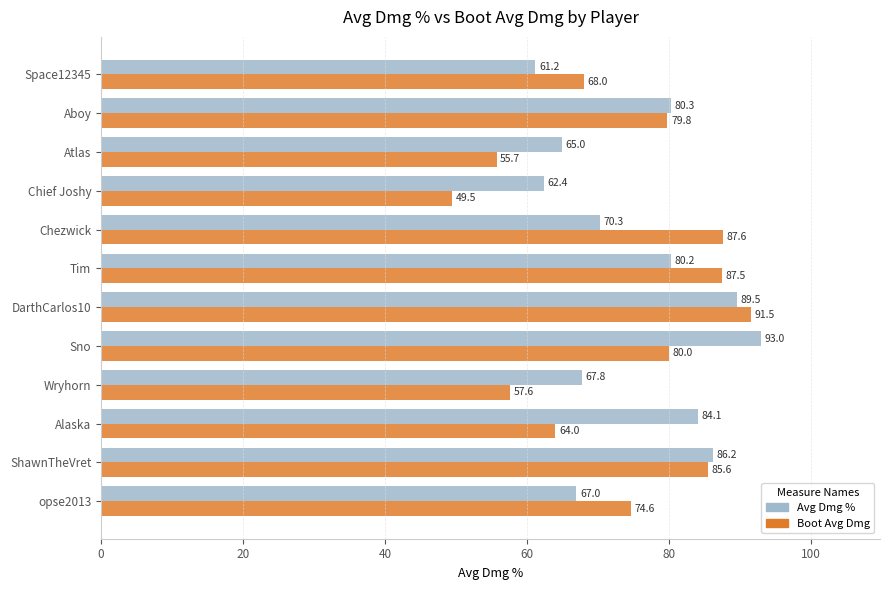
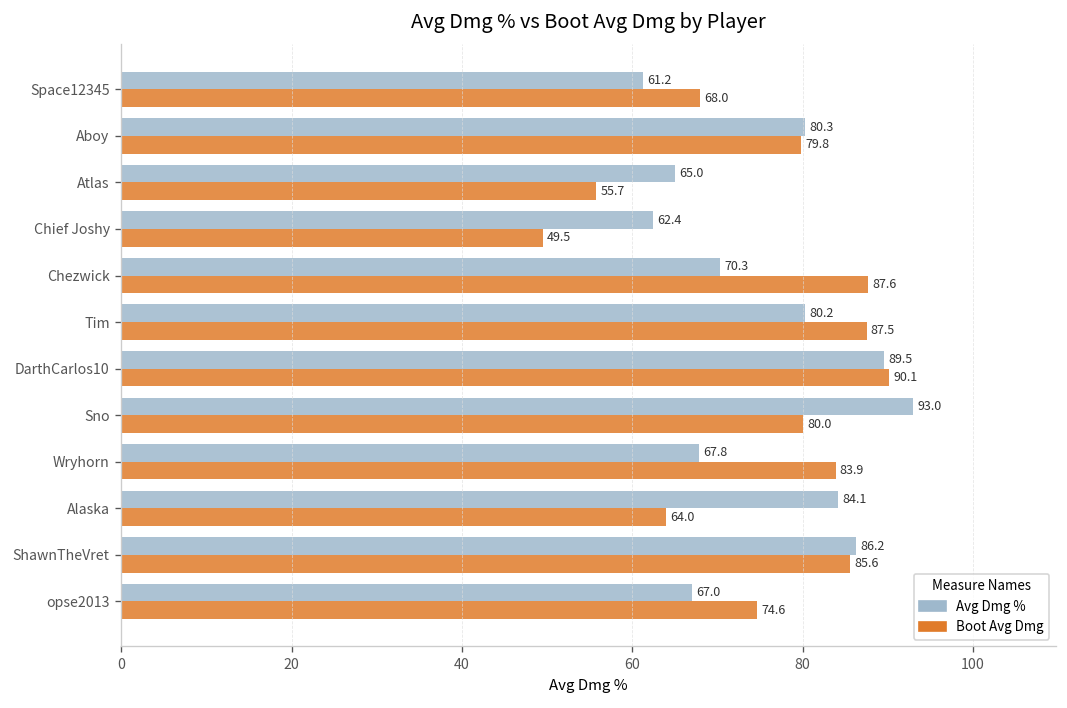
  {
    "Avg Dmg %": {
      "Space12345": 61.2,
      "Aboy": 80.3,
      "Atlas": 65.0,
      "Chief Joshy": 62.4,
      "Chezwick": 70.3,
      "Tim": 80.2,
      "DarthCarlos10": 89.5,
      "Sno": 93.0,
      "Wryhorn": 67.8,
      "Alaska": 84.1,
      "ShawnTheVret": 86.2,
      "opse2013": 67.0
    },
    "Boot Avg Dmg": {
      "Space12345": 68.0,
      "Aboy": 79.8,
      "Atlas": 55.7,
      "Chief Joshy": 49.5,
      "Chezwick": 87.6,
      "Tim": 87.5,
-     "DarthCarlos10": 91.5,
+     "DarthCarlos10": 90.1,
      "Sno": 80.0,
-     "Wryhorn": 57.6,
+     "Wryhorn": 83.9,
      "Alaska": 64.0,
      "ShawnTheVret": 85.6,
      "opse2013": 74.6
    }
  }
